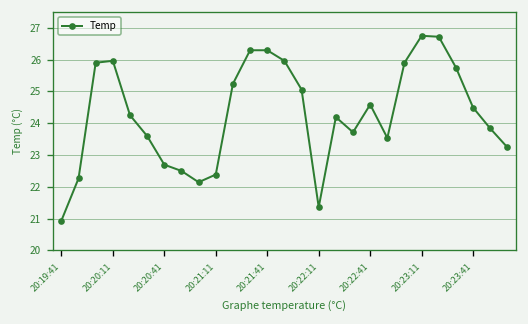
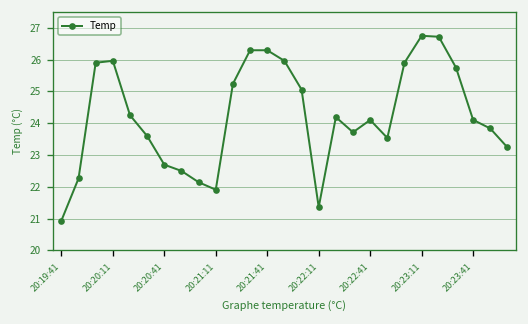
  {
    "20:19:41": 20.9,
    "20:20:11": 26.0,
    "20:20:41": 22.7,
-   "20:21:11": 22.4,
+   "20:21:11": 21.9,
    "20:21:41": 26.3,
    "20:22:11": 21.4,
-   "20:22:41": 24.6,
+   "20:22:41": 24.1,
    "20:23:11": 26.8,
-   "20:23:41": 24.5
+   "20:23:41": 24.1
  }
